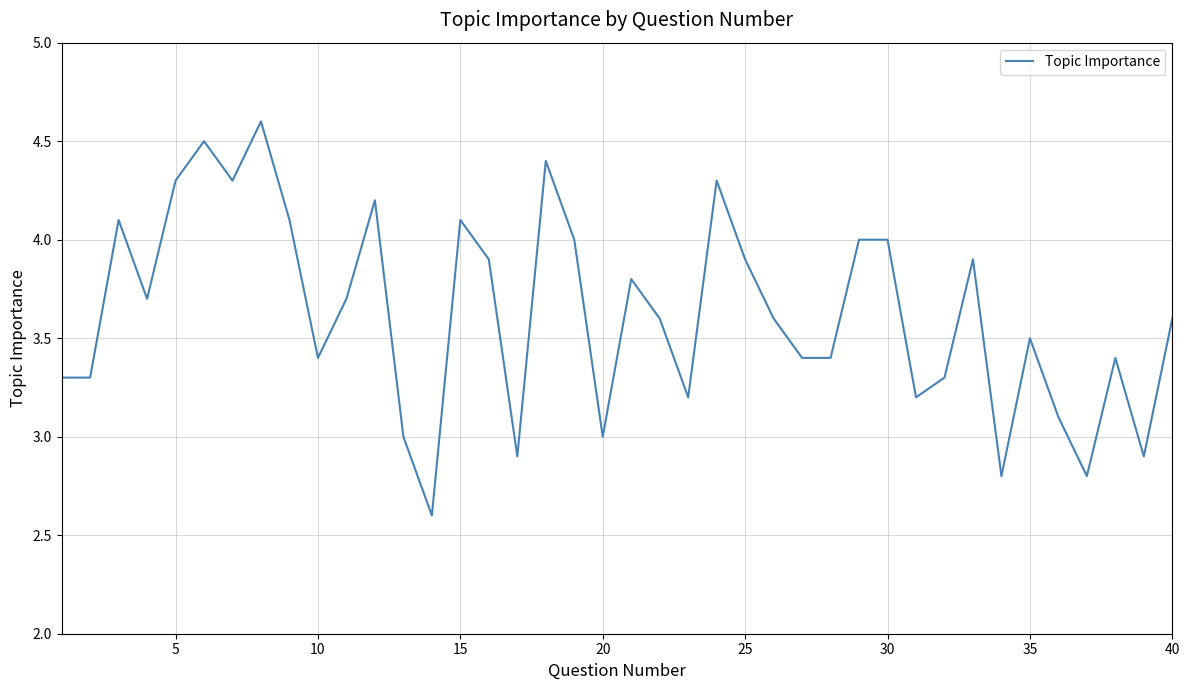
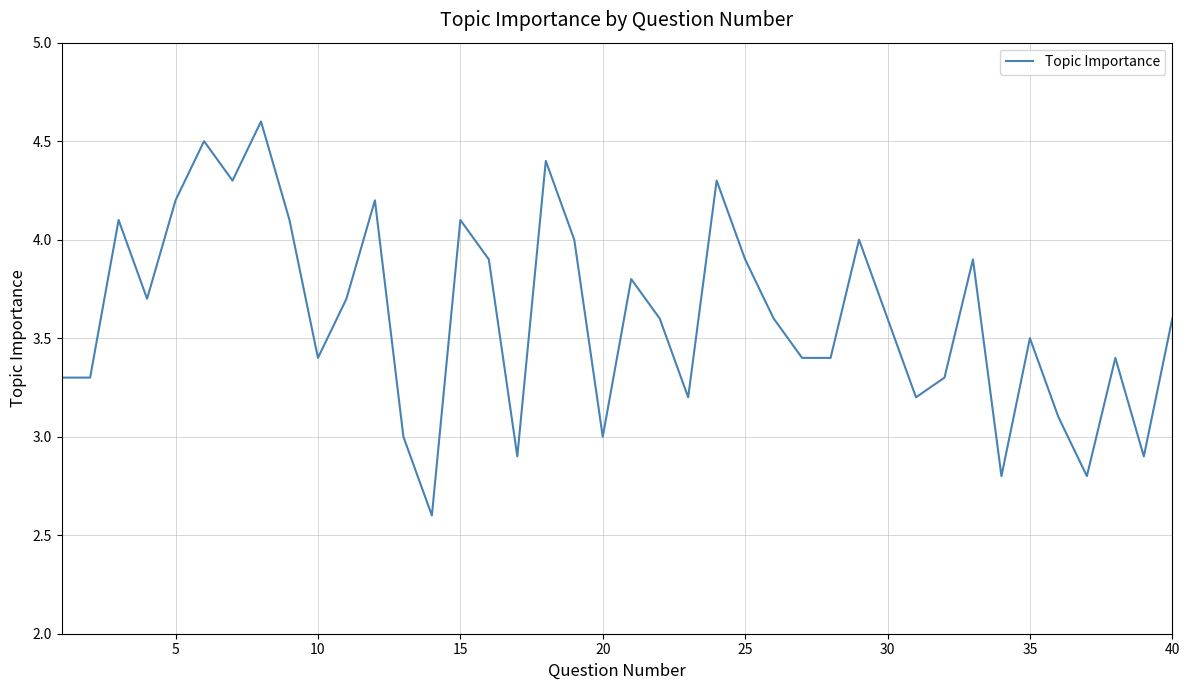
  {
-   "5": 4.3,
+   "5": 4.2,
    "10": 3.4,
    "15": 4.1,
    "20": 3.0,
    "25": 3.9,
-   "30": 4.0,
+   "30": 3.6,
    "35": 3.5,
    "40": 3.6
  }
